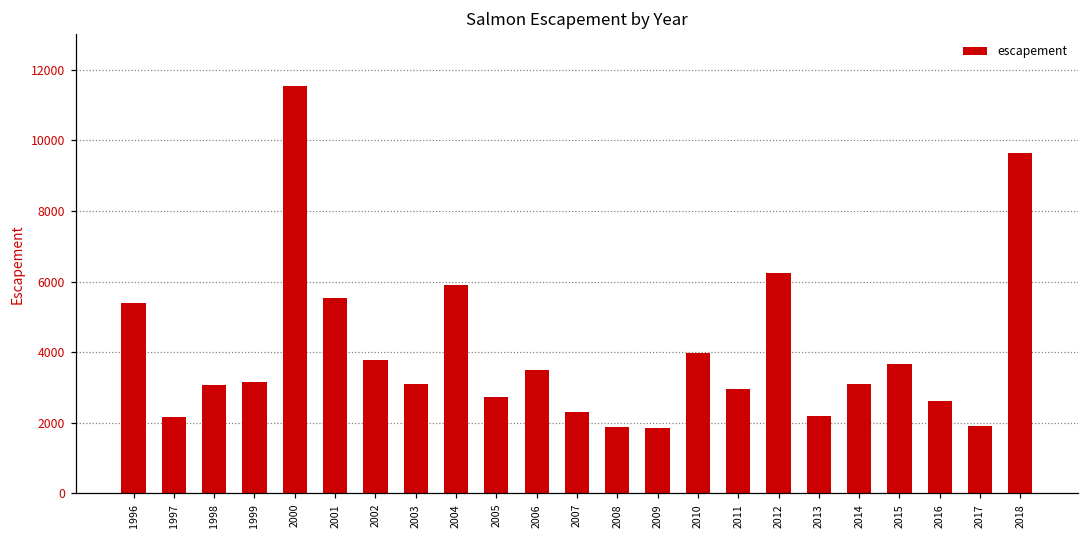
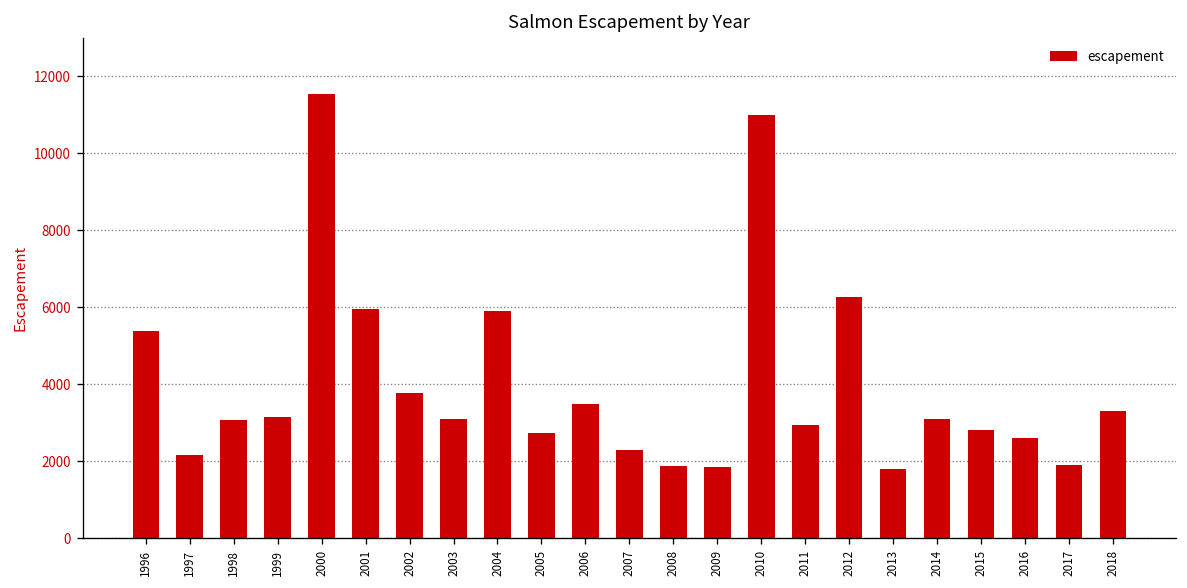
  {
    "1996": 5400,
    "1997": 2200,
    "1998": 3100,
    "1999": 3100,
    "2000": 11500,
-   "2001": 5500,
+   "2001": 5900,
    "2002": 3800,
    "2003": 3100,
    "2004": 5900,
    "2005": 2700,
    "2006": 3500,
    "2007": 2300,
    "2008": 1900,
    "2009": 1800,
-   "2010": 4000,
+   "2010": 11000,
    "2011": 2900,
    "2012": 6300,
-   "2013": 2200,
+   "2013": 1800,
    "2014": 3100,
-   "2015": 3700,
+   "2015": 2800,
    "2016": 2600,
    "2017": 1900,
-   "2018": 9600
+   "2018": 3300
  }
